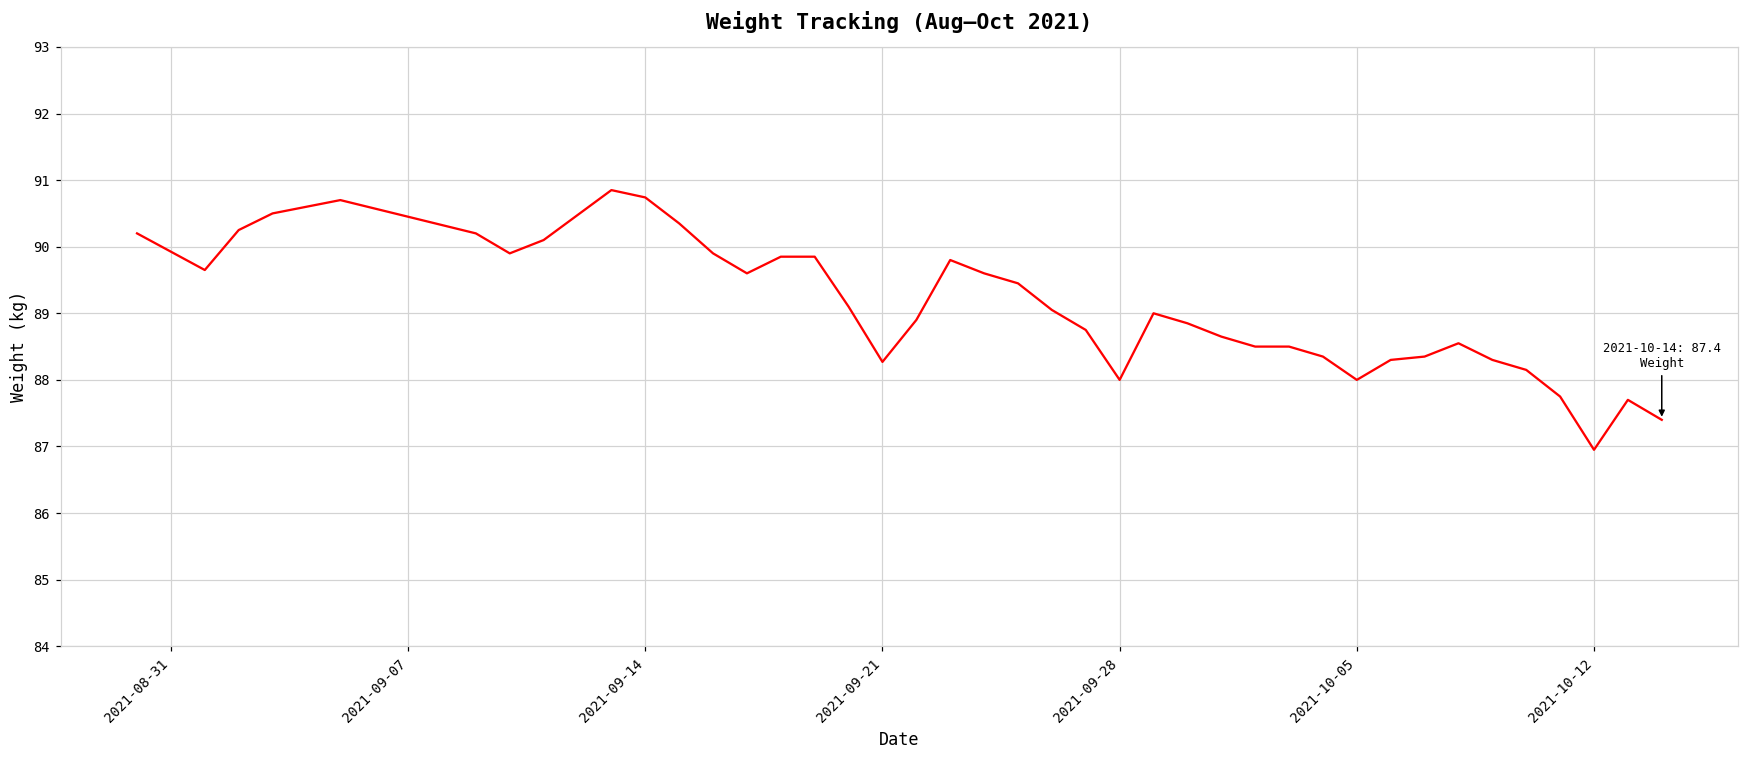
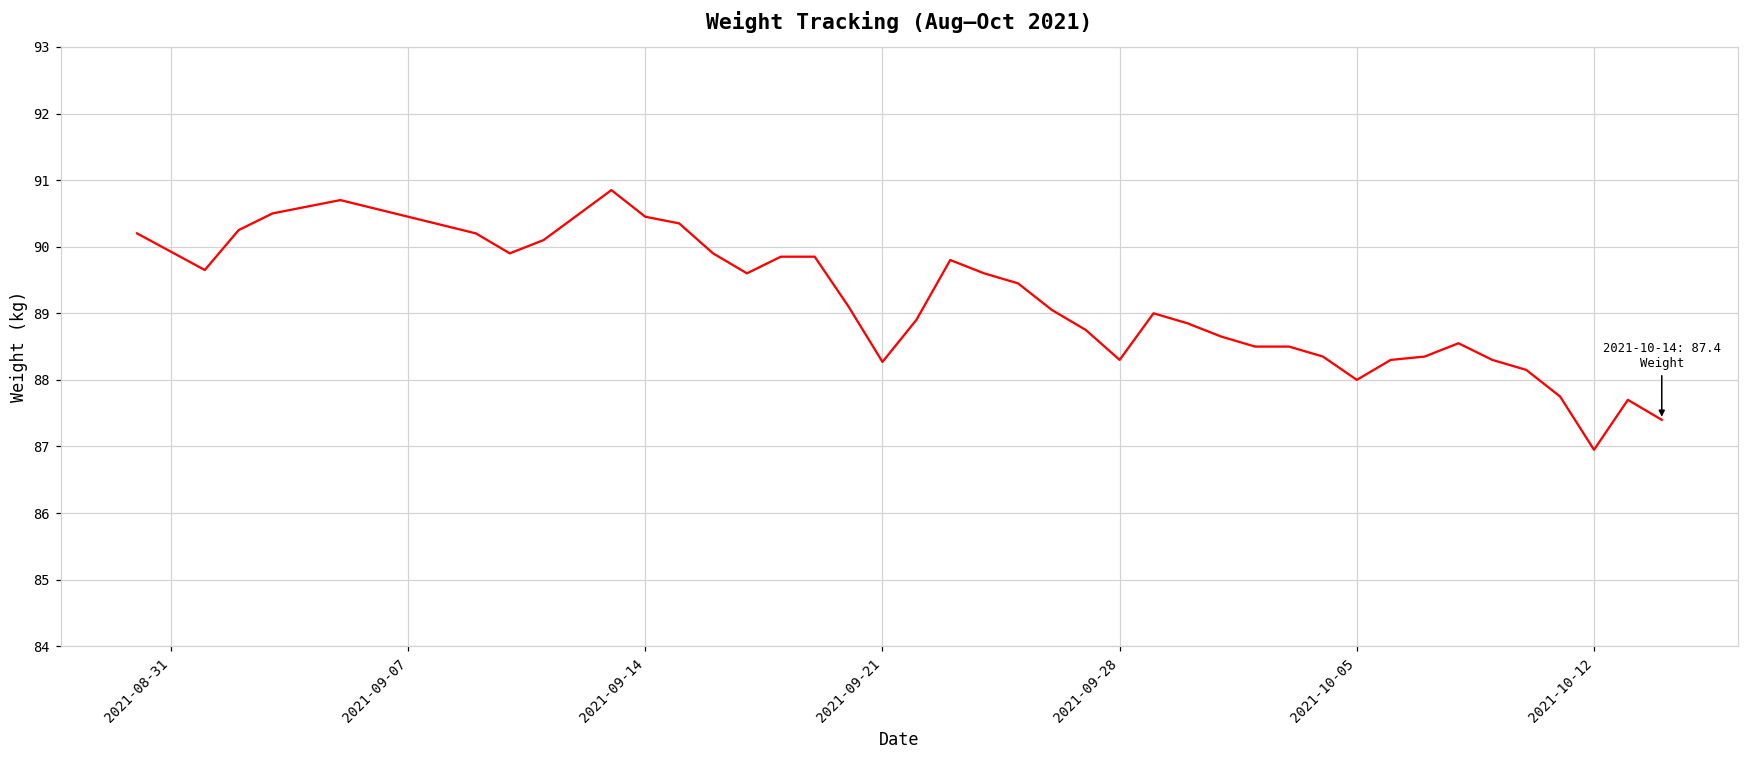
  {
-   "2021-09-14": 90.7,
+   "2021-09-14": 90.5,
    "2021-09-21": 88.3,
-   "2021-09-28": 88.0,
+   "2021-09-28": 88.3,
    "2021-10-05": 88.0,
    "2021-10-12": 87.0
  }
